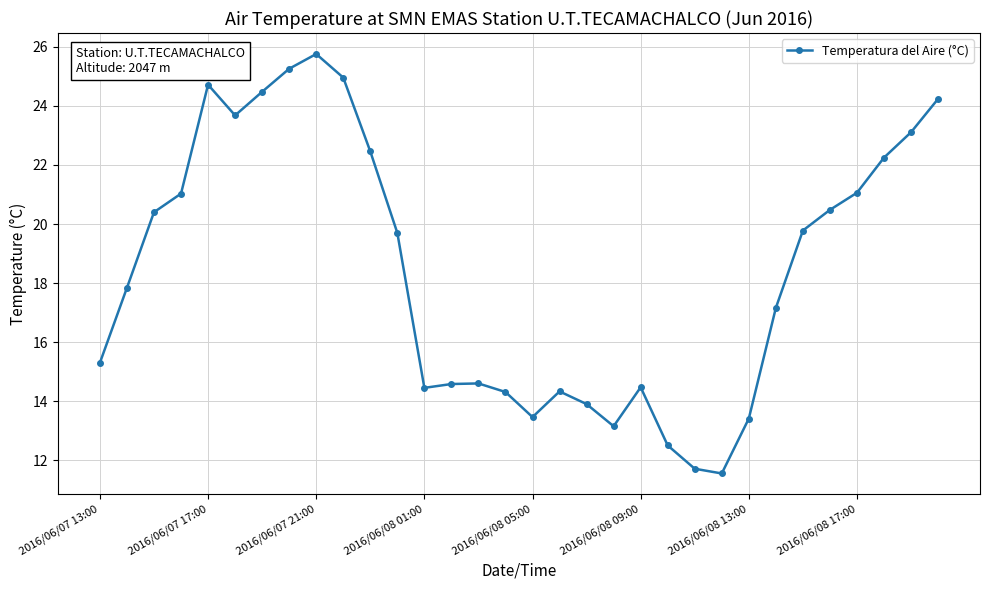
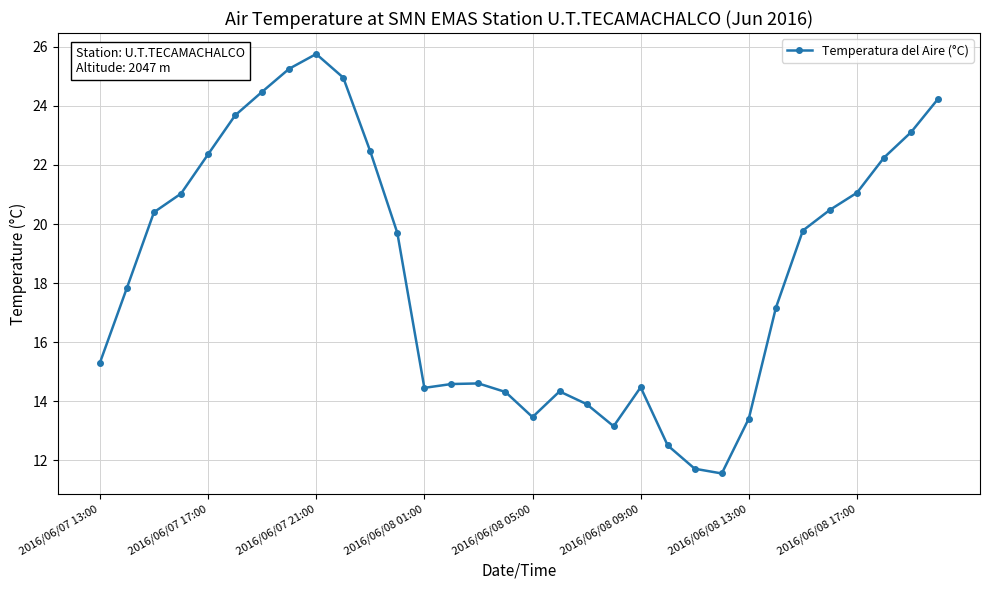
  {
    "2016/06/07 13:00": 15.3,
-   "2016/06/07 17:00": 24.7,
+   "2016/06/07 17:00": 22.4,
    "2016/06/07 21:00": 25.8,
    "2016/06/08 01:00": 14.5,
    "2016/06/08 05:00": 13.5,
    "2016/06/08 09:00": 14.5,
    "2016/06/08 13:00": 13.4,
    "2016/06/08 17:00": 21.1
  }
